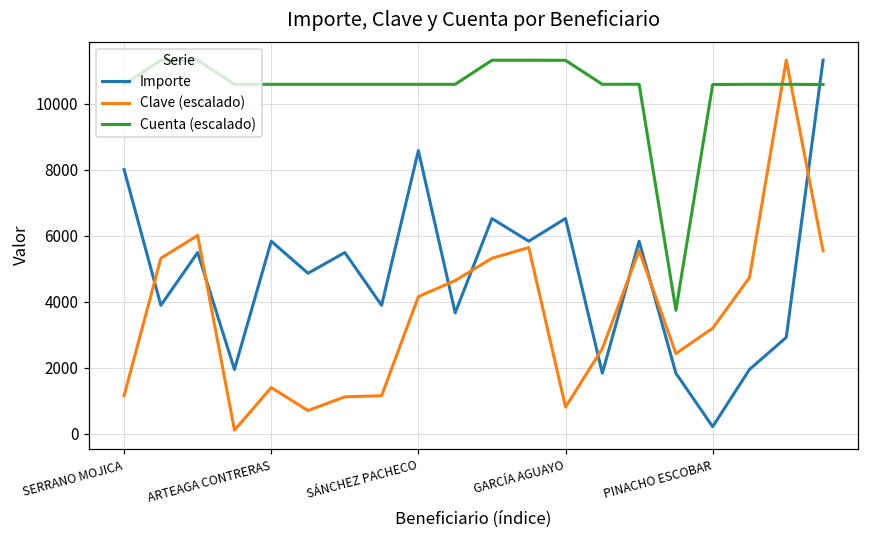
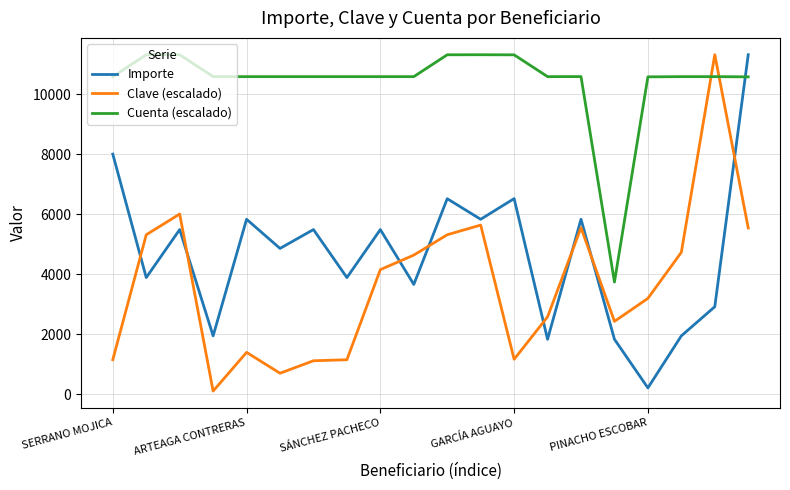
  {
    "Importe": {
      "SERRANO MOJICA": 8000,
      "ARTEAGA CONTRERAS": 5800,
-     "SÁNCHEZ PACHECO": 8600,
+     "SÁNCHEZ PACHECO": 5500,
      "GARCÍA AGUAYO": 6500,
      "PINACHO ESCOBAR": 200
    },
    "Clave (escalado)": {
      "SERRANO MOJICA": 1100,
      "ARTEAGA CONTRERAS": 1400,
      "SÁNCHEZ PACHECO": 4200,
-     "GARCÍA AGUAYO": 800,
+     "GARCÍA AGUAYO": 1200,
      "PINACHO ESCOBAR": 3200
    },
    "Cuenta (escalado)": {
      "ARTEAGA CONTRERAS": 10600,
      "SÁNCHEZ PACHECO": 10600,
      "GARCÍA AGUAYO": 11300,
      "PINACHO ESCOBAR": 10600
    }
  }
